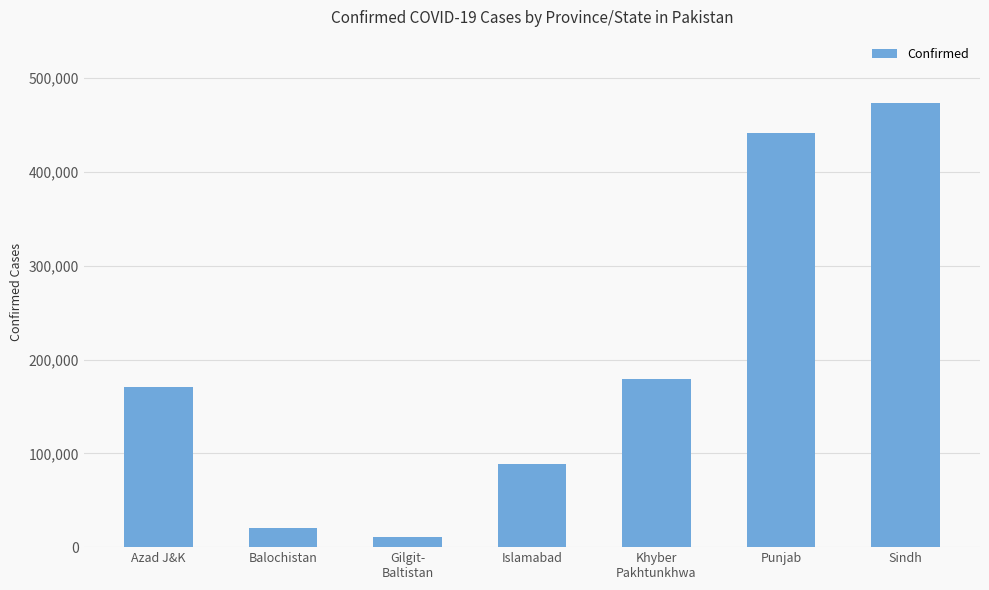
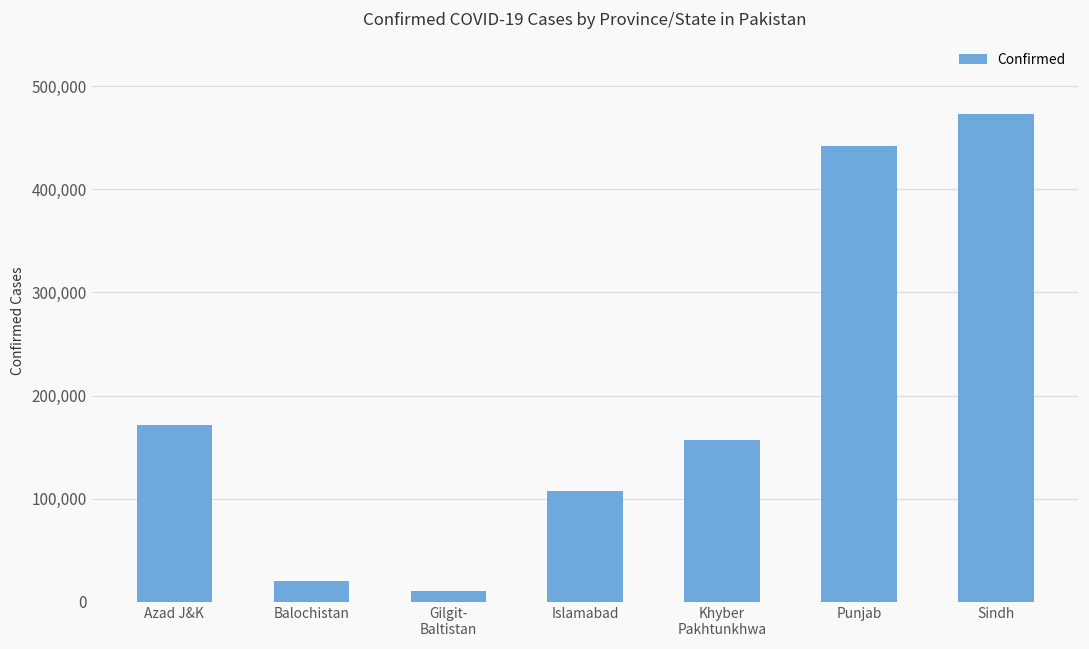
  {
    "Azad J&K": "170,000",
    "Balochistan": "20,000",
    "Gilgit- Baltistan": "10,000",
-   "Islamabad": "90,000",
-   "Khyber Pakhtunkhwa": "180,000",
+   "Islamabad": "110,000",
+   "Khyber Pakhtunkhwa": "160,000",
    "Punjab": "440,000",
    "Sindh": "470,000"
  }
